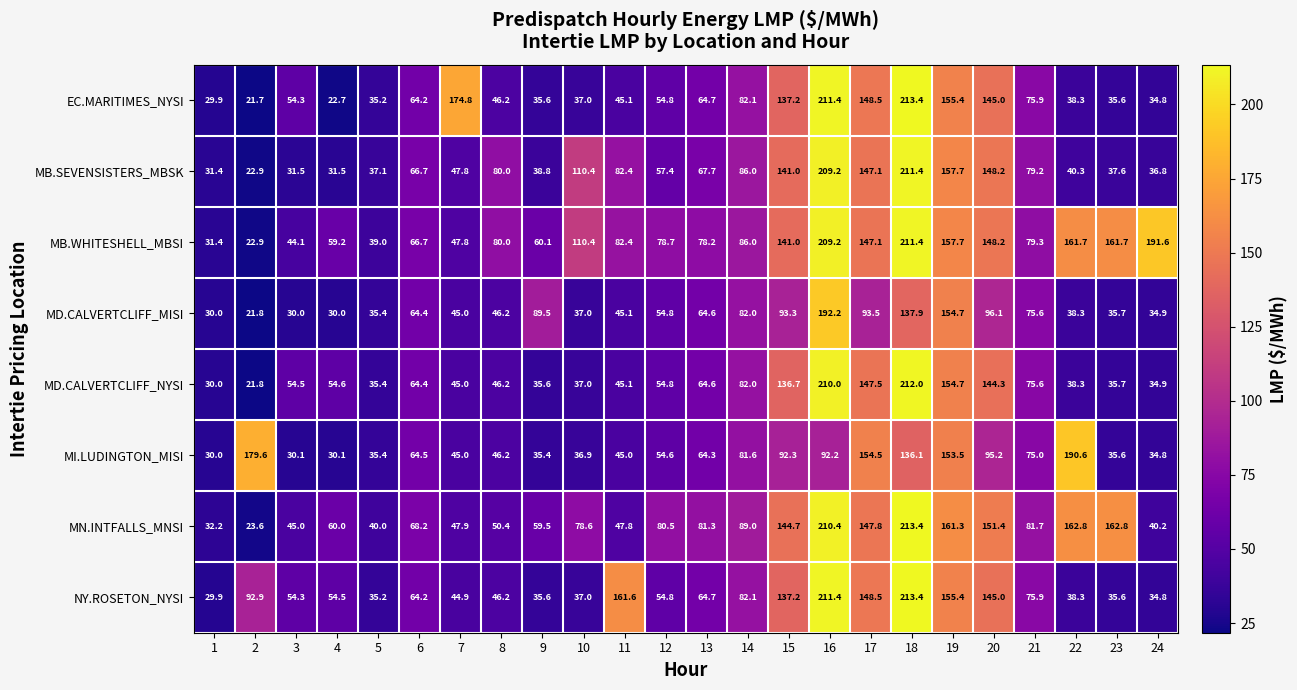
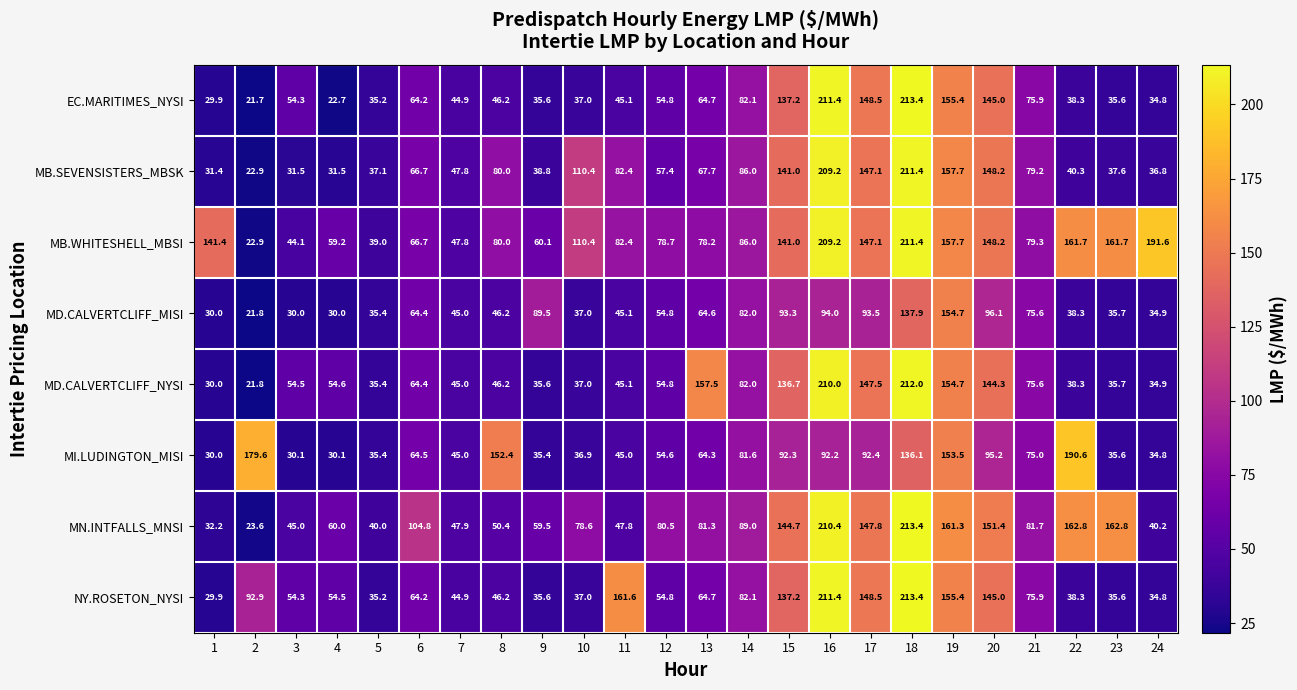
  {
    "EC.MARITIMES_NYSI": {
      "1": 29.9,
      "2": 21.7,
      "3": 54.3,
      "4": 22.7,
      "5": 35.2,
      "6": 64.2,
-     "7": 174.8,
+     "7": 44.9,
      "8": 46.2,
      "9": 35.6,
      "10": 37.0,
      "11": 45.1,
      "12": 54.8,
      "13": 64.7,
      "14": 82.1,
      "15": 137.2,
      "16": 211.4,
      "17": 148.5,
      "18": 213.4,
      "19": 155.4,
      "20": 145.0,
      "21": 75.9,
      "22": 38.3,
      "23": 35.6,
      "24": 34.8
    },
    "MB.SEVENSISTERS_MBSK": {
      "1": 31.4,
      "2": 22.9,
      "3": 31.5,
      "4": 31.5,
      "5": 37.1,
      "6": 66.7,
      "7": 47.8,
      "8": 80.0,
      "9": 38.8,
      "10": 110.4,
      "11": 82.4,
      "12": 57.4,
      "13": 67.7,
      "14": 86.0,
      "15": 141.0,
      "16": 209.2,
      "17": 147.1,
      "18": 211.4,
      "19": 157.7,
      "20": 148.2,
      "21": 79.2,
      "22": 40.3,
      "23": 37.6,
      "24": 36.8
    },
    "MB.WHITESHELL_MBSI": {
-     "1": 31.4,
+     "1": 141.4,
      "2": 22.9,
      "3": 44.1,
      "4": 59.2,
      "5": 39.0,
      "6": 66.7,
      "7": 47.8,
      "8": 80.0,
      "9": 60.1,
      "10": 110.4,
      "11": 82.4,
      "12": 78.7,
      "13": 78.2,
      "14": 86.0,
      "15": 141.0,
      "16": 209.2,
      "17": 147.1,
      "18": 211.4,
      "19": 157.7,
      "20": 148.2,
      "21": 79.3,
      "22": 161.7,
      "23": 161.7,
      "24": 191.6
    },
    "MD.CALVERTCLIFF_MISI": {
      "1": 30.0,
      "2": 21.8,
      "3": 30.0,
      "4": 30.0,
      "5": 35.4,
      "6": 64.4,
      "7": 45.0,
      "8": 46.2,
      "9": 89.5,
      "10": 37.0,
      "11": 45.1,
      "12": 54.8,
      "13": 64.6,
      "14": 82.0,
      "15": 93.3,
-     "16": 192.2,
+     "16": 94.0,
      "17": 93.5,
      "18": 137.9,
      "19": 154.7,
      "20": 96.1,
      "21": 75.6,
      "22": 38.3,
      "23": 35.7,
      "24": 34.9
    },
    "MD.CALVERTCLIFF_NYSI": {
      "1": 30.0,
      "2": 21.8,
      "3": 54.5,
      "4": 54.6,
      "5": 35.4,
      "6": 64.4,
      "7": 45.0,
      "8": 46.2,
      "9": 35.6,
      "10": 37.0,
      "11": 45.1,
      "12": 54.8,
-     "13": 64.6,
+     "13": 157.5,
      "14": 82.0,
      "15": 136.7,
      "16": 210.0,
      "17": 147.5,
      "18": 212.0,
      "19": 154.7,
      "20": 144.3,
      "21": 75.6,
      "22": 38.3,
      "23": 35.7,
      "24": 34.9
    },
    "MI.LUDINGTON_MISI": {
      "1": 30.0,
      "2": 179.6,
      "3": 30.1,
      "4": 30.1,
      "5": 35.4,
      "6": 64.5,
      "7": 45.0,
-     "8": 46.2,
+     "8": 152.4,
      "9": 35.4,
      "10": 36.9,
      "11": 45.0,
      "12": 54.6,
      "13": 64.3,
      "14": 81.6,
      "15": 92.3,
      "16": 92.2,
-     "17": 154.5,
+     "17": 92.4,
      "18": 136.1,
      "19": 153.5,
      "20": 95.2,
      "21": 75.0,
      "22": 190.6,
      "23": 35.6,
      "24": 34.8
    },
    "MN.INTFALLS_MNSI": {
      "1": 32.2,
      "2": 23.6,
      "3": 45.0,
      "4": 60.0,
      "5": 40.0,
-     "6": 68.2,
+     "6": 104.8,
      "7": 47.9,
      "8": 50.4,
      "9": 59.5,
      "10": 78.6,
      "11": 47.8,
      "12": 80.5,
      "13": 81.3,
      "14": 89.0,
      "15": 144.7,
      "16": 210.4,
      "17": 147.8,
      "18": 213.4,
      "19": 161.3,
      "20": 151.4,
      "21": 81.7,
      "22": 162.8,
      "23": 162.8,
      "24": 40.2
    },
    "NY.ROSETON_NYSI": {
      "1": 29.9,
      "2": 92.9,
      "3": 54.3,
      "4": 54.5,
      "5": 35.2,
      "6": 64.2,
      "7": 44.9,
      "8": 46.2,
      "9": 35.6,
      "10": 37.0,
      "11": 161.6,
      "12": 54.8,
      "13": 64.7,
      "14": 82.1,
      "15": 137.2,
      "16": 211.4,
      "17": 148.5,
      "18": 213.4,
      "19": 155.4,
      "20": 145.0,
      "21": 75.9,
      "22": 38.3,
      "23": 35.6,
      "24": 34.8
    }
  }
